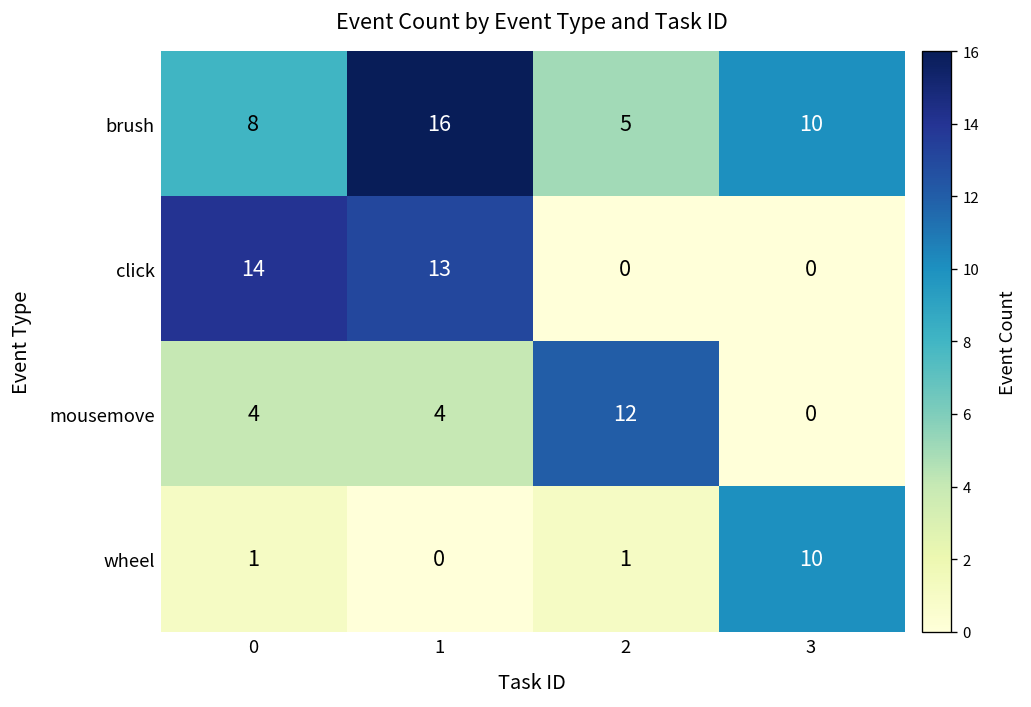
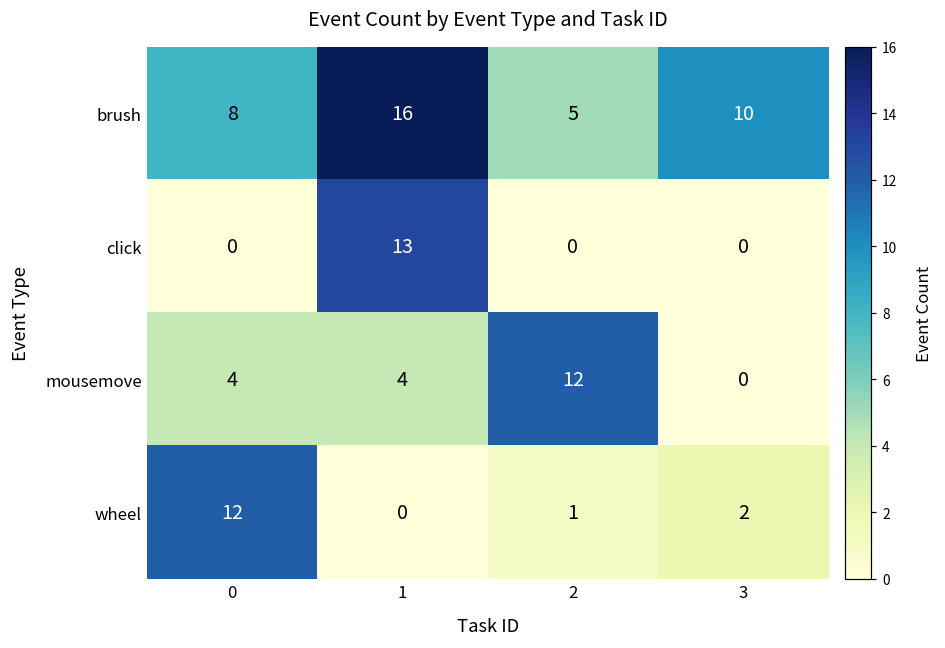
  {
    "brush": {
      "0": 8,
      "1": 16,
      "2": 5,
      "3": 10
    },
    "click": {
-     "0": 14,
+     "0": 0,
      "1": 13,
      "2": 0,
      "3": 0
    },
    "mousemove": {
      "0": 4,
      "1": 4,
      "2": 12,
      "3": 0
    },
    "wheel": {
-     "0": 1,
+     "0": 12,
      "1": 0,
      "2": 1,
-     "3": 10
+     "3": 2
    }
  }
